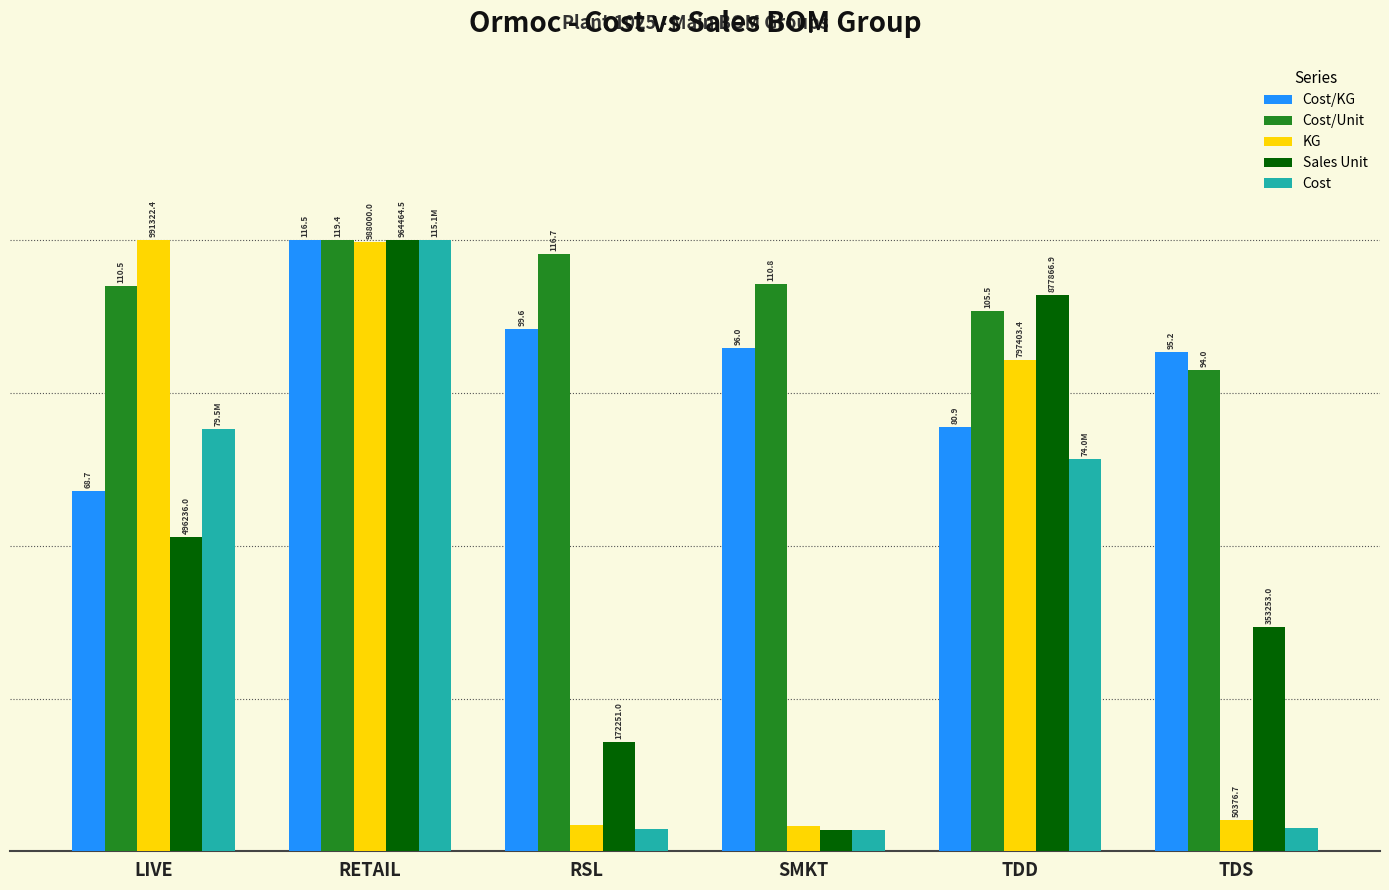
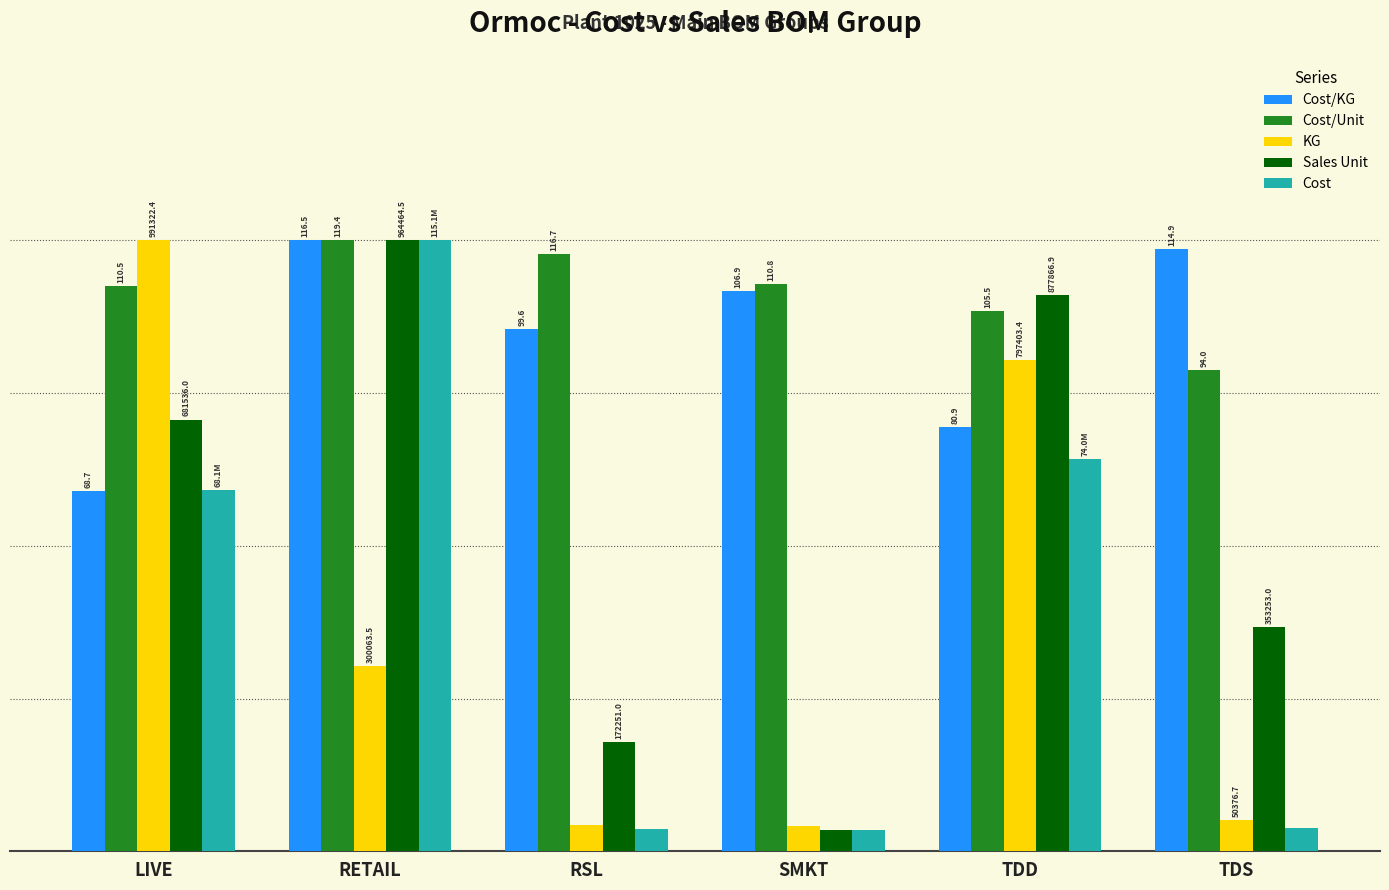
  {
    "Cost/KG": {
-     "SMKT": "96.0",
-     "TDS": "95.2"
+     "SMKT": "106.9",
+     "TDS": "114.9"
    },
    "KG": {
-     "RETAIL": "988000.0"
+     "RETAIL": "300063.5"
    },
    "Sales Unit": {
-     "LIVE": "496236.0"
+     "LIVE": "681536.0"
    },
    "Cost": {
-     "LIVE": "79.5M"
+     "LIVE": "68.1M"
    }
  }
